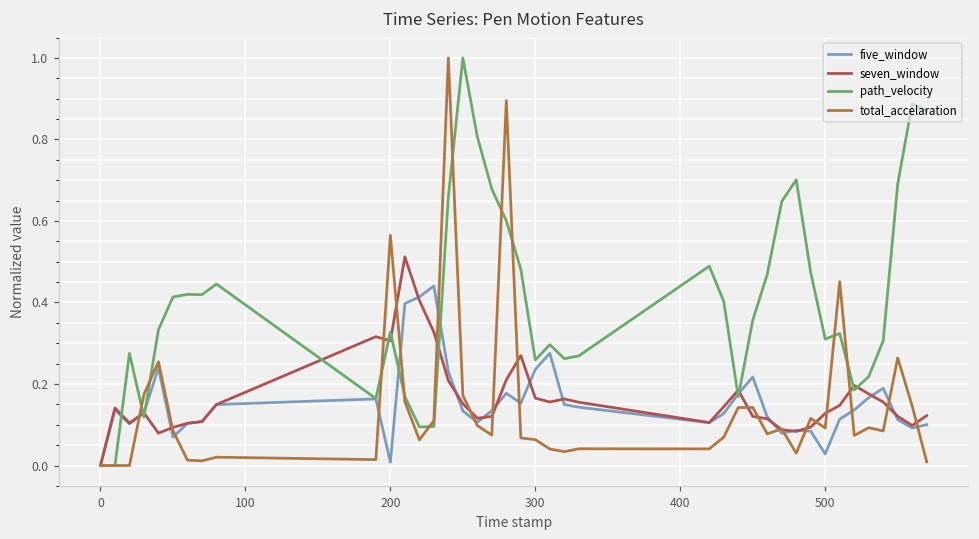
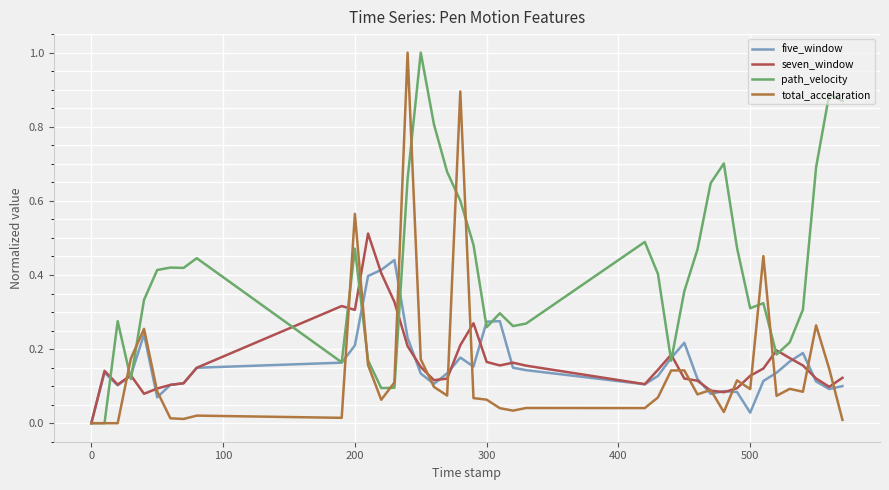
  {
    "five_window": {
-     "200": 0.01,
-     "300": 0.24,
+     "200": 0.21,
+     "300": 0.27,
      "500": 0.03
    },
    "path_velocity": {
-     "200": 0.33,
+     "200": 0.47,
      "300": 0.26,
      "500": 0.31
    }
  }
